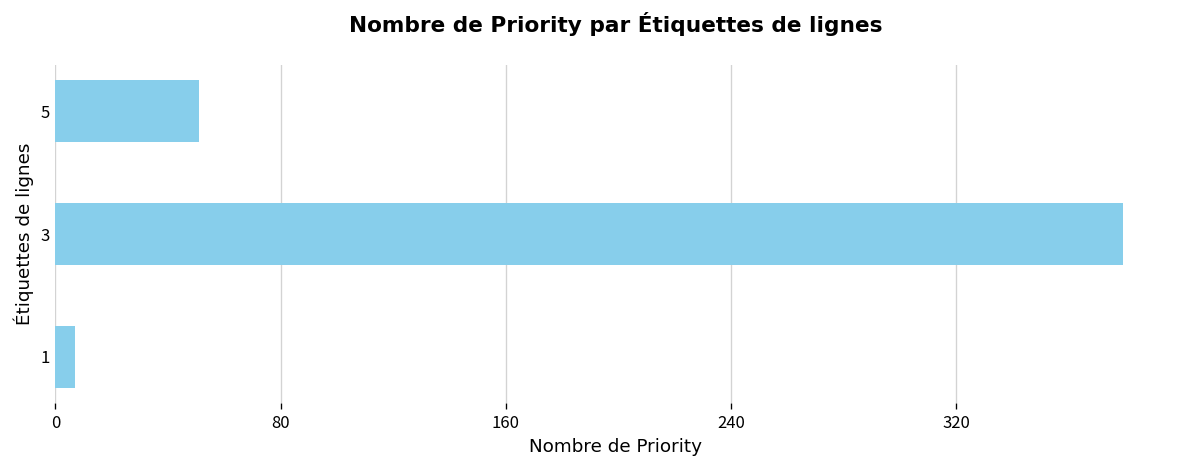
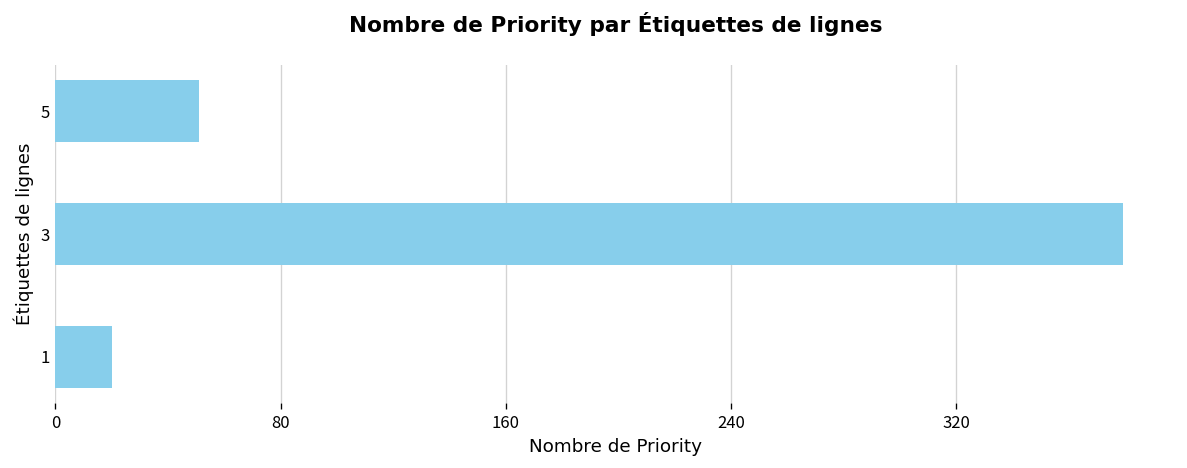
  {
    "5": 51,
    "3": 379,
-   "1": 7
+   "1": 20
  }
